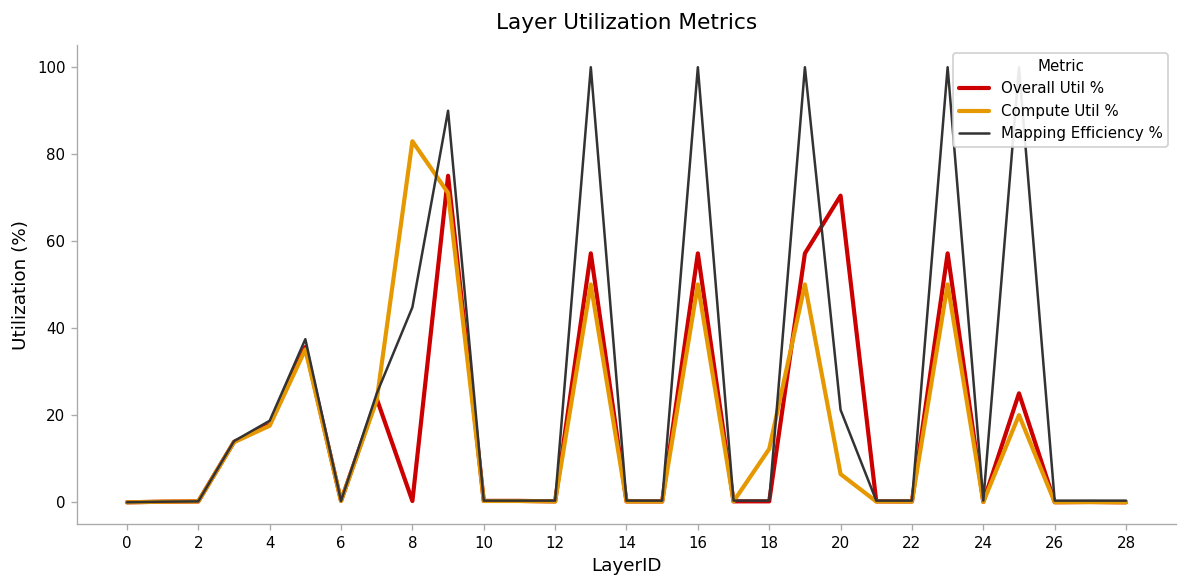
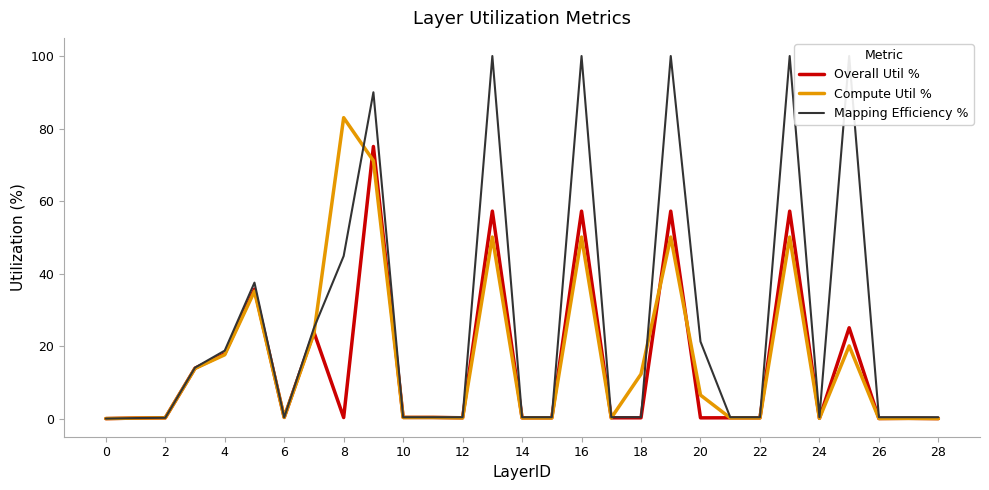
  {
    "Overall Util %": {
      "8": 0,
      "16": 57,
-     "20": 70
+     "20": 0
    },
    "Compute Util %": {
      "8": 83,
      "16": 50,
      "18": 12,
      "20": 6
    },
    "Mapping Efficiency %": {
      "4": 19,
      "8": 45,
      "16": 100,
      "20": 21
    }
  }
